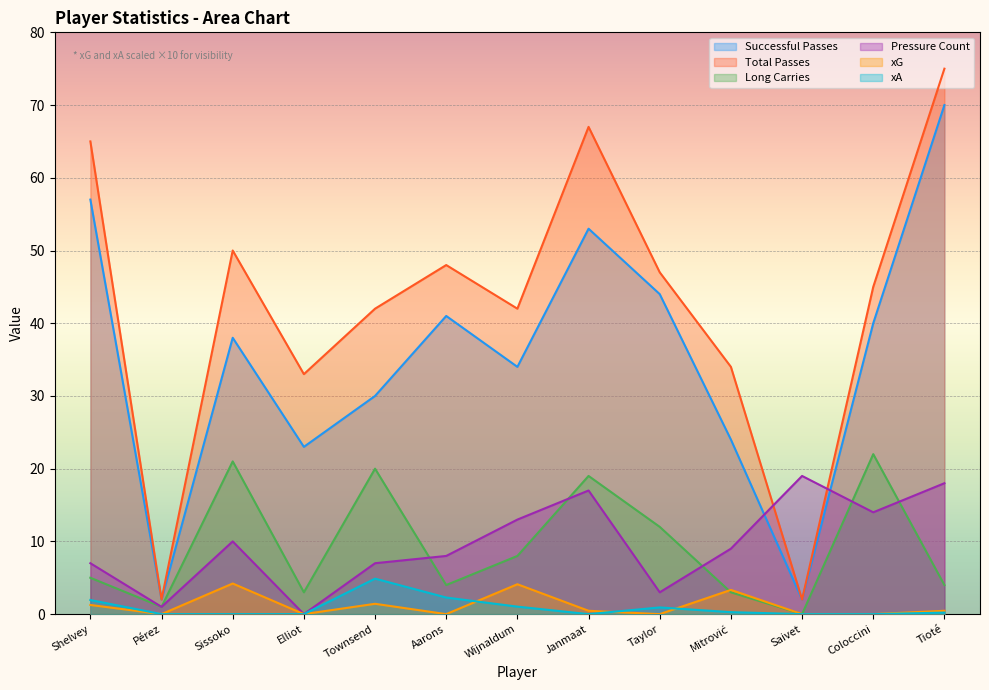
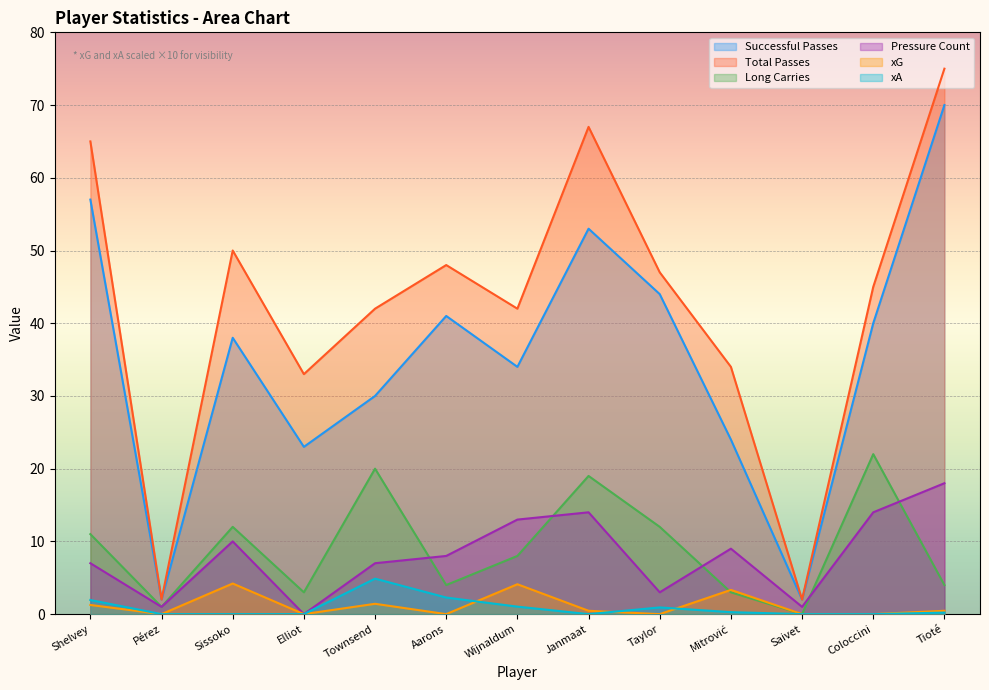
  {
    "Long Carries": {
-     "Shelvey": 5,
-     "Sissoko": 21,
+     "Shelvey": 11,
+     "Sissoko": 12,
      "Elliot": 3,
      "Townsend": 20,
      "Aarons": 4,
      "Wijnaldum": 8,
      "Janmaat": 19,
      "Taylor": 12,
      "Coloccini": 22,
      "Tioté": 4
    },
    "Pressure Count": {
      "Shelvey": 7,
      "Sissoko": 10,
      "Townsend": 7,
      "Aarons": 8,
      "Wijnaldum": 13,
-     "Janmaat": 17,
+     "Janmaat": 14,
      "Taylor": 3,
      "Mitrović": 9,
-     "Saivet": 19,
+     "Saivet": 1,
      "Coloccini": 14,
      "Tioté": 18
    }
  }
